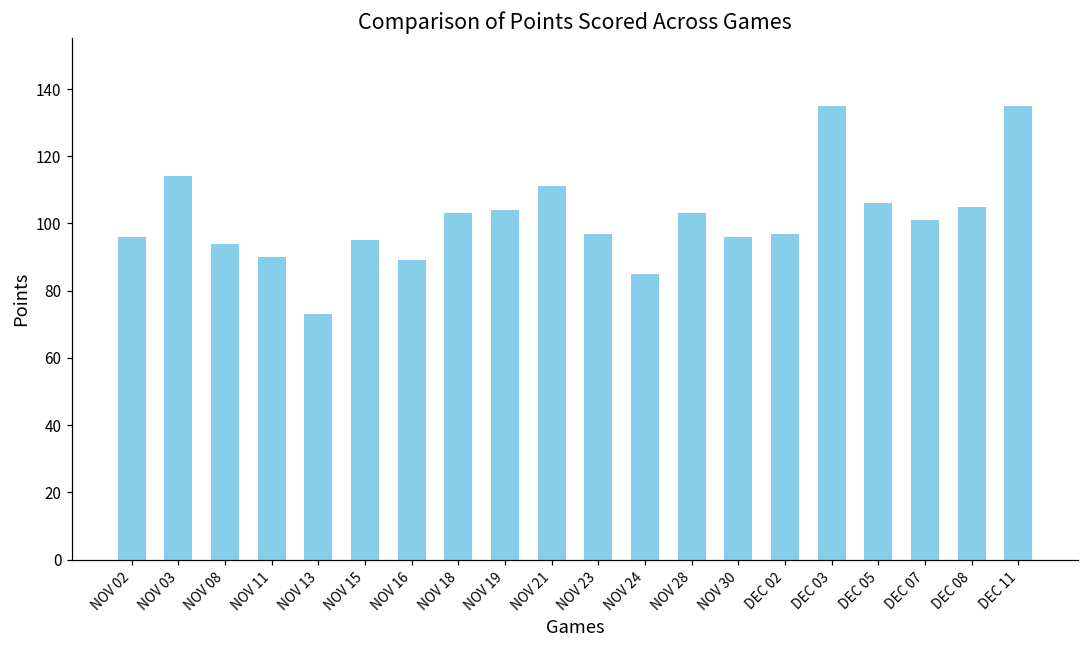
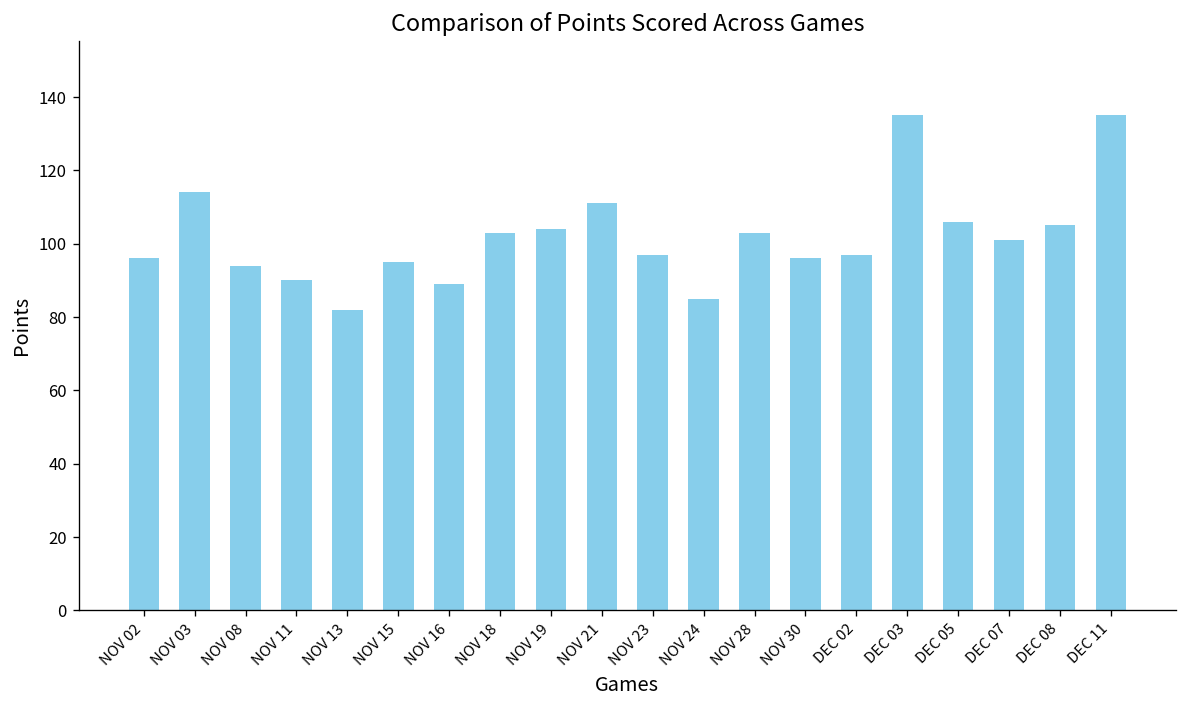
  {
    "NOV 02": 96,
    "NOV 03": 114,
    "NOV 08": 94,
    "NOV 11": 90,
-   "NOV 13": 73,
+   "NOV 13": 82,
    "NOV 15": 95,
    "NOV 16": 89,
    "NOV 18": 103,
    "NOV 19": 104,
    "NOV 21": 111,
    "NOV 23": 97,
    "NOV 24": 85,
    "NOV 28": 103,
    "NOV 30": 96,
    "DEC 02": 97,
    "DEC 03": 135,
    "DEC 05": 106,
    "DEC 07": 101,
    "DEC 08": 105,
    "DEC 11": 135
  }
